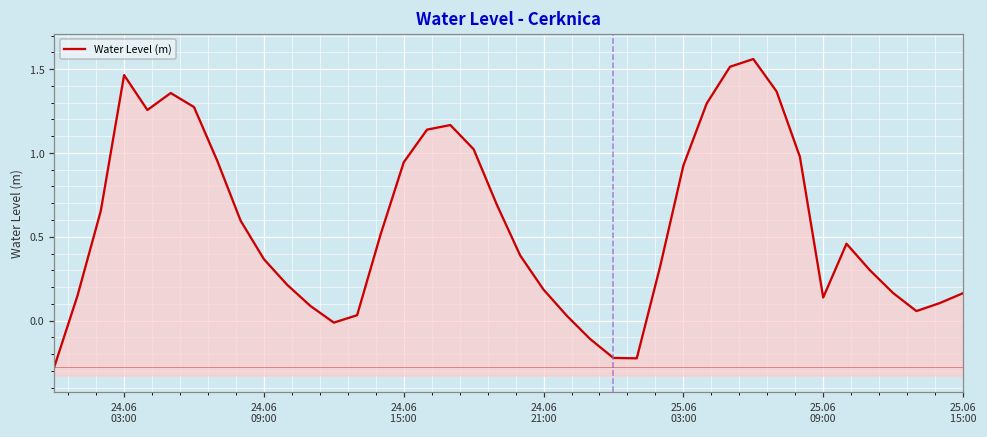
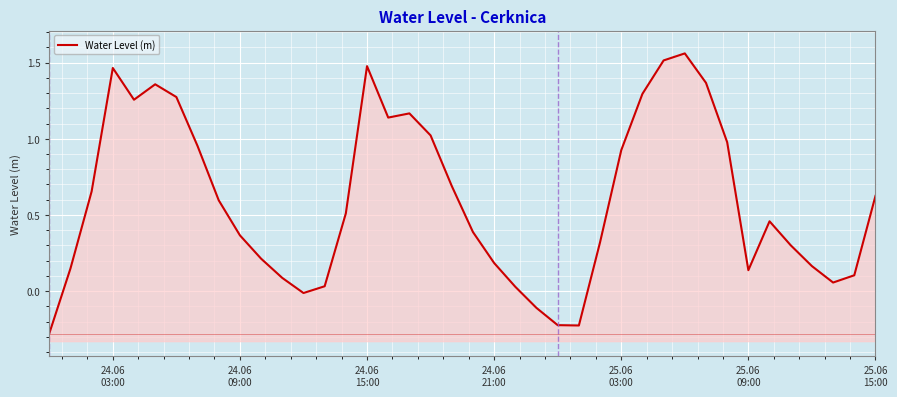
  {
    "24.06 03:00": 1.46,
    "24.06 09:00": 0.37,
-   "24.06 15:00": 0.94,
+   "24.06 15:00": 1.48,
    "24.06 21:00": 0.18,
    "25.06 03:00": 0.93,
    "25.06 09:00": 0.14,
-   "25.06 15:00": 0.16
+   "25.06 15:00": 0.62
  }
